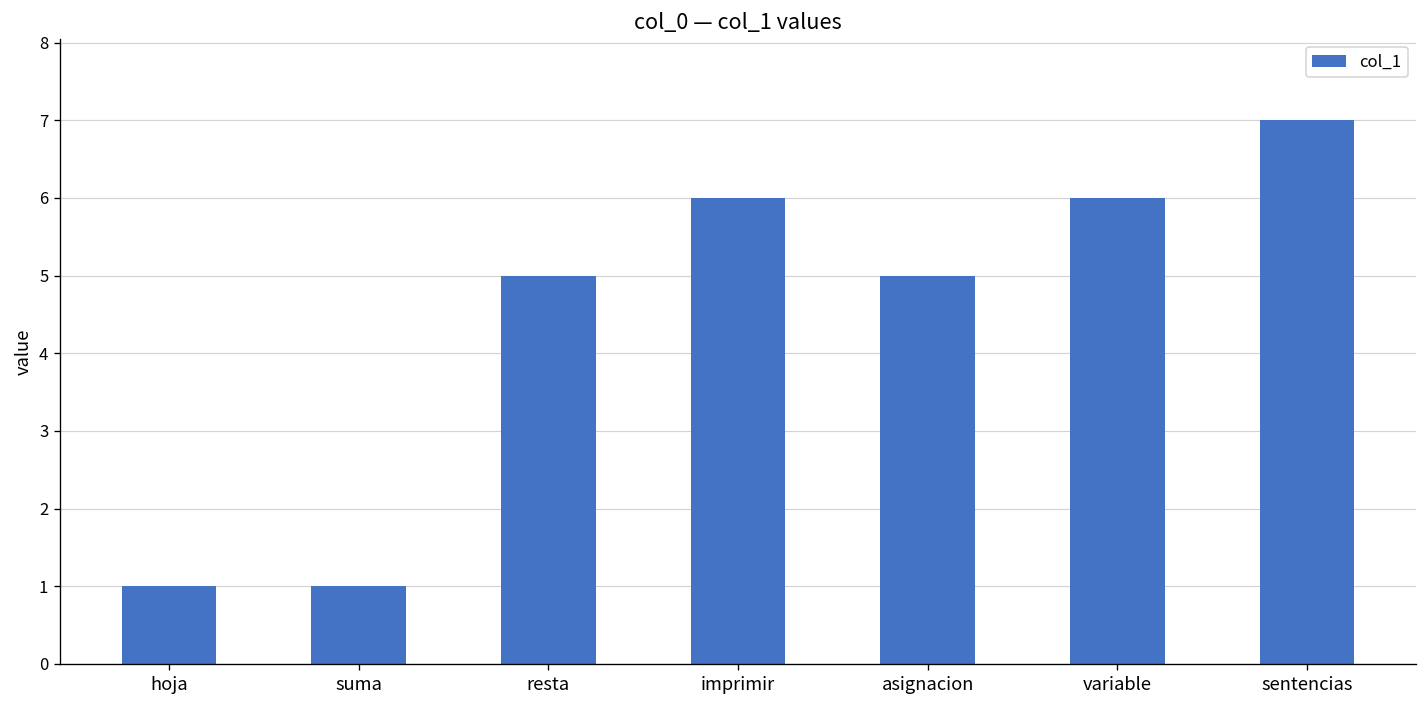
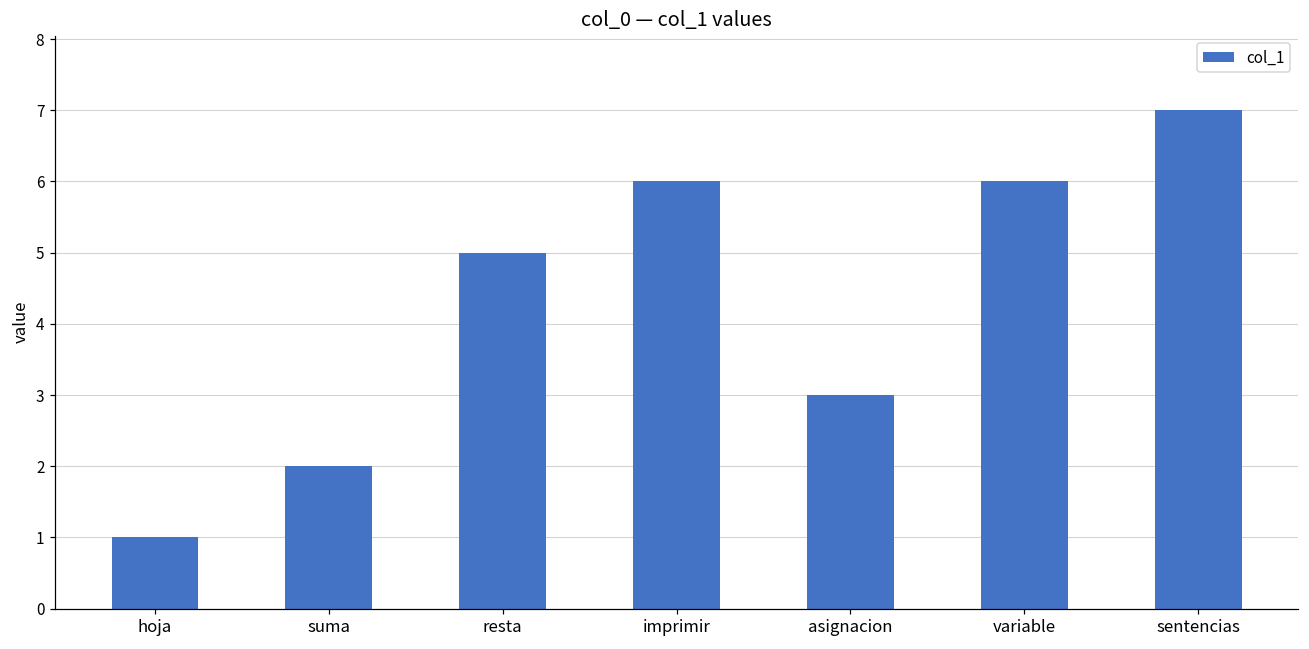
  {
    "hoja": 1,
-   "suma": 1,
+   "suma": 2,
    "resta": 5,
    "imprimir": 6,
-   "asignacion": 5,
+   "asignacion": 3,
    "variable": 6,
    "sentencias": 7
  }
